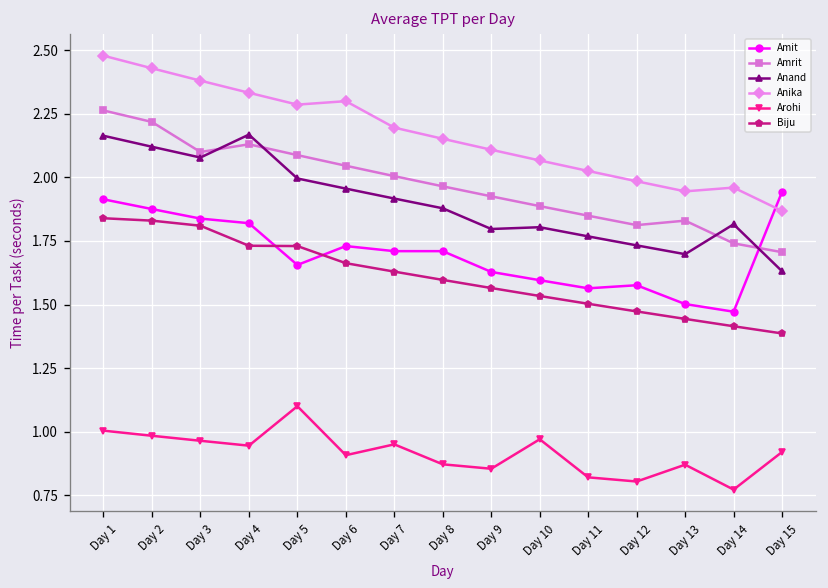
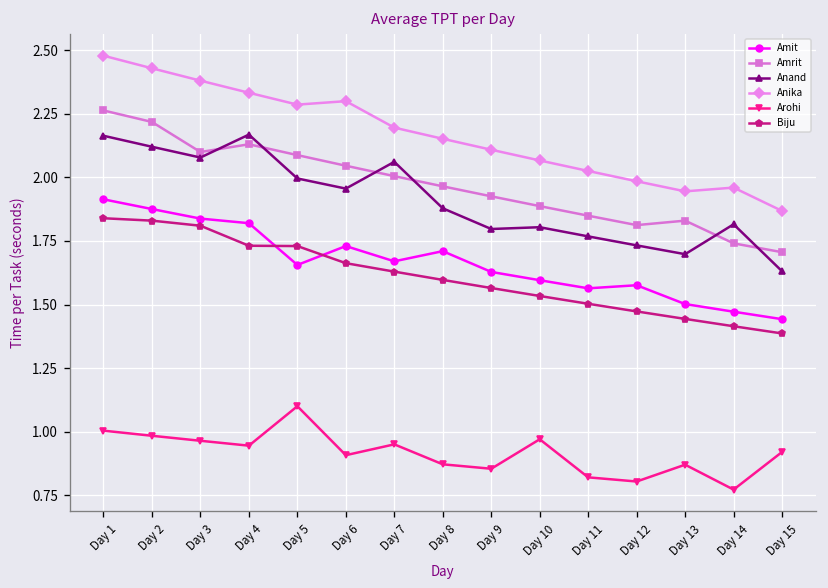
  {
    "Amit": {
      "Day 1": 1.91,
      "Day 2": 1.88,
      "Day 3": 1.84,
      "Day 4": 1.82,
      "Day 5": 1.66,
      "Day 6": 1.73,
-     "Day 7": 1.71,
+     "Day 7": 1.67,
      "Day 8": 1.71,
      "Day 9": 1.63,
      "Day 10": 1.60,
      "Day 11": 1.56,
      "Day 12": 1.58,
      "Day 13": 1.50,
      "Day 14": 1.47,
-     "Day 15": 1.94
+     "Day 15": 1.44
    },
    "Anand": {
      "Day 1": 2.16,
      "Day 2": 2.12,
      "Day 3": 2.08,
      "Day 4": 2.17,
      "Day 5": 2.00,
      "Day 6": 1.96,
-     "Day 7": 1.92,
+     "Day 7": 2.06,
      "Day 8": 1.88,
      "Day 9": 1.80,
      "Day 10": 1.80,
      "Day 11": 1.77,
      "Day 12": 1.73,
      "Day 13": 1.70,
      "Day 14": 1.82,
      "Day 15": 1.63
    }
  }
